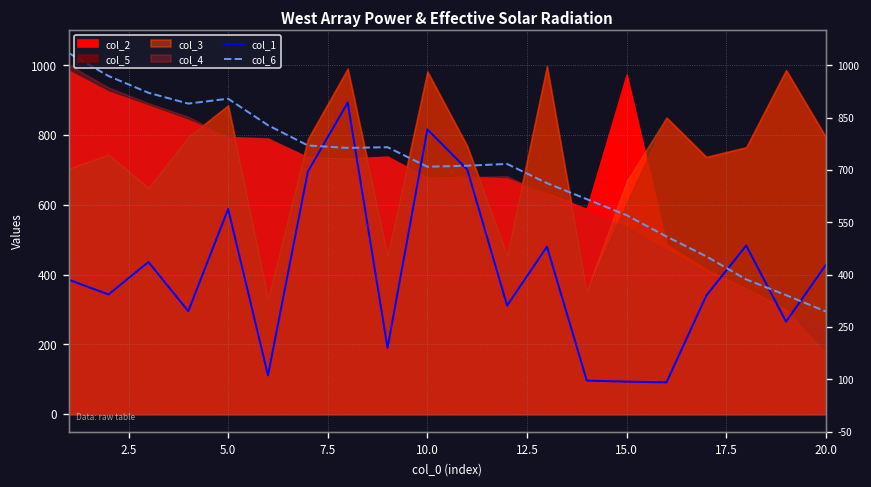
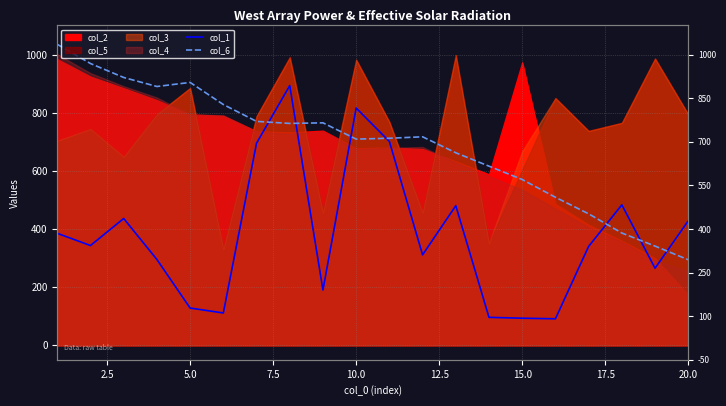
  {
    "col_1": {
-     "5.0": 590,
+     "5.0": 130,
      "10.0": 820,
      "15.0": 90,
      "20.0": 430
    },
    "col_2": {
      "15.0": 970,
      "20.0": 170
    },
    "col_6": {
      "5.0": 900,
      "10.0": 710,
      "15.0": 570,
      "20.0": 290
    },
    "col_3": {
      "15.0": 670
    }
  }
